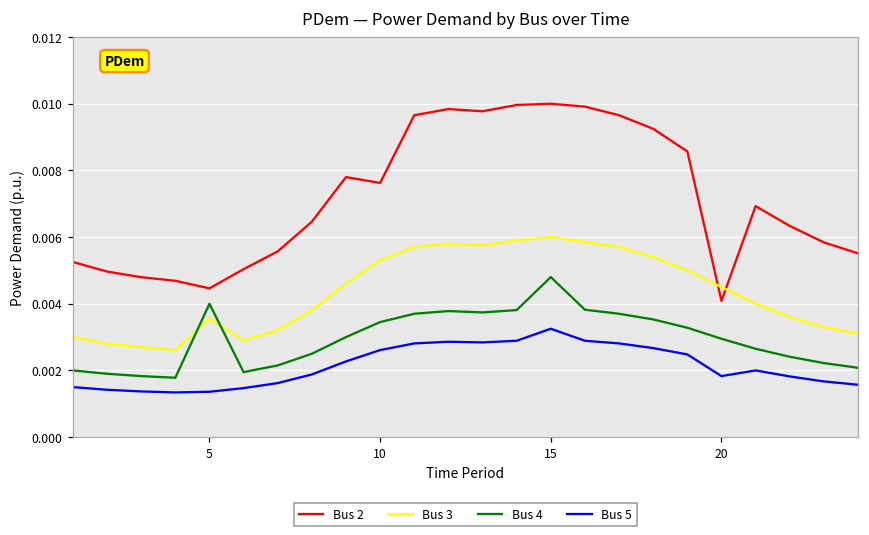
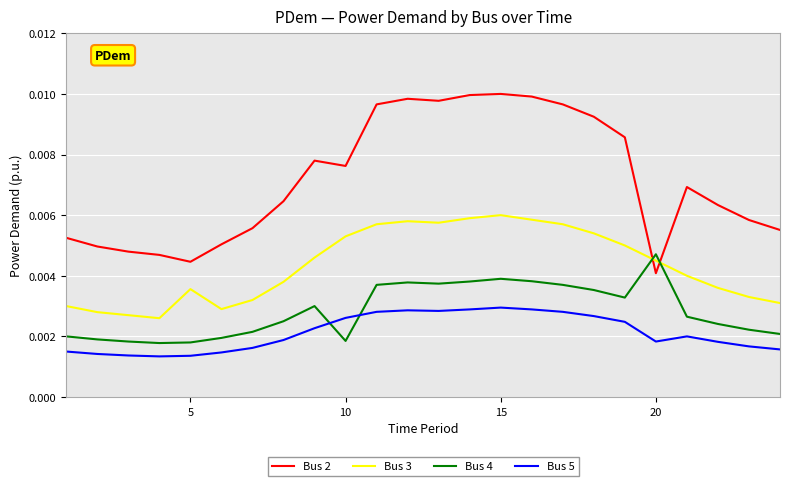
  {
    "Bus 2": {
      "5": 0.0045,
      "10": 0.0076,
      "15": 0.0100,
      "20": 0.0041
    },
    "Bus 3": {
      "5": 0.0036,
      "10": 0.0053,
      "15": 0.0060,
      "20": 0.0045
    },
    "Bus 4": {
-     "5": 0.0040,
-     "10": 0.0035,
-     "15": 0.0048,
-     "20": 0.0030
+     "5": 0.0018,
+     "10": 0.0019,
+     "15": 0.0039,
+     "20": 0.0047
    },
    "Bus 5": {
      "5": 0.0014,
      "10": 0.0026,
-     "15": 0.0033,
+     "15": 0.0030,
      "20": 0.0018
    }
  }
